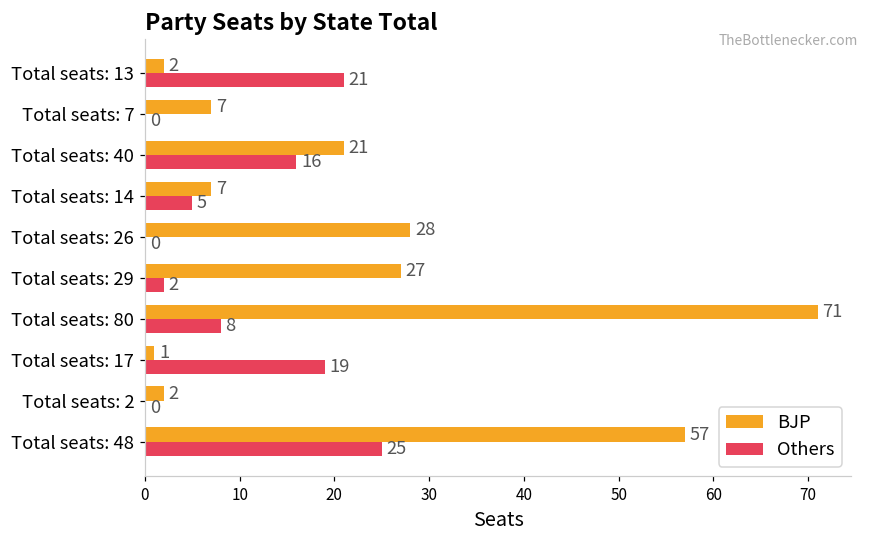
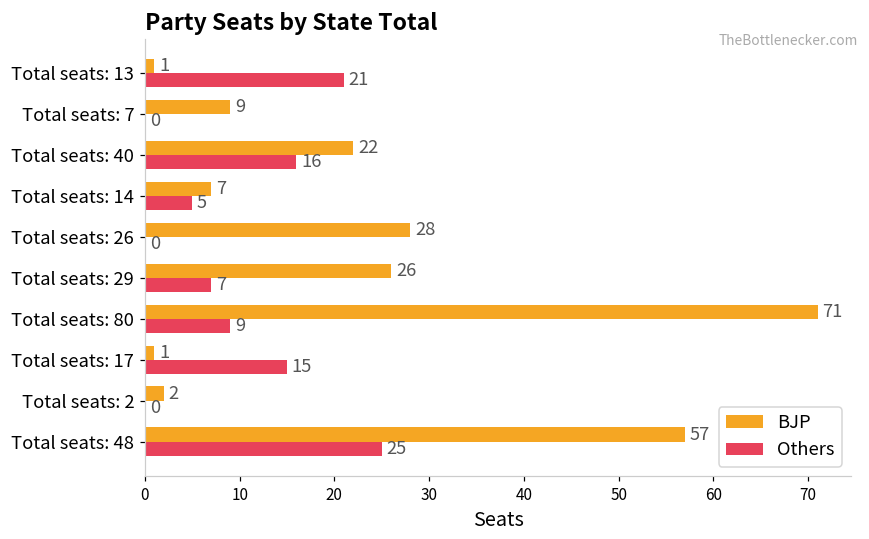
  {
    "BJP": {
-     "Total seats: 13": 2,
-     "Total seats: 7": 7,
-     "Total seats: 40": 21,
+     "Total seats: 13": 1,
+     "Total seats: 7": 9,
+     "Total seats: 40": 22,
      "Total seats: 14": 7,
      "Total seats: 26": 28,
-     "Total seats: 29": 27,
+     "Total seats: 29": 26,
      "Total seats: 80": 71,
      "Total seats: 17": 1,
      "Total seats: 2": 2,
      "Total seats: 48": 57
    },
    "Others": {
      "Total seats: 13": 21,
      "Total seats: 7": 0,
      "Total seats: 40": 16,
      "Total seats: 14": 5,
      "Total seats: 26": 0,
-     "Total seats: 29": 2,
-     "Total seats: 80": 8,
-     "Total seats: 17": 19,
+     "Total seats: 29": 7,
+     "Total seats: 80": 9,
+     "Total seats: 17": 15,
      "Total seats: 2": 0,
      "Total seats: 48": 25
    }
  }
